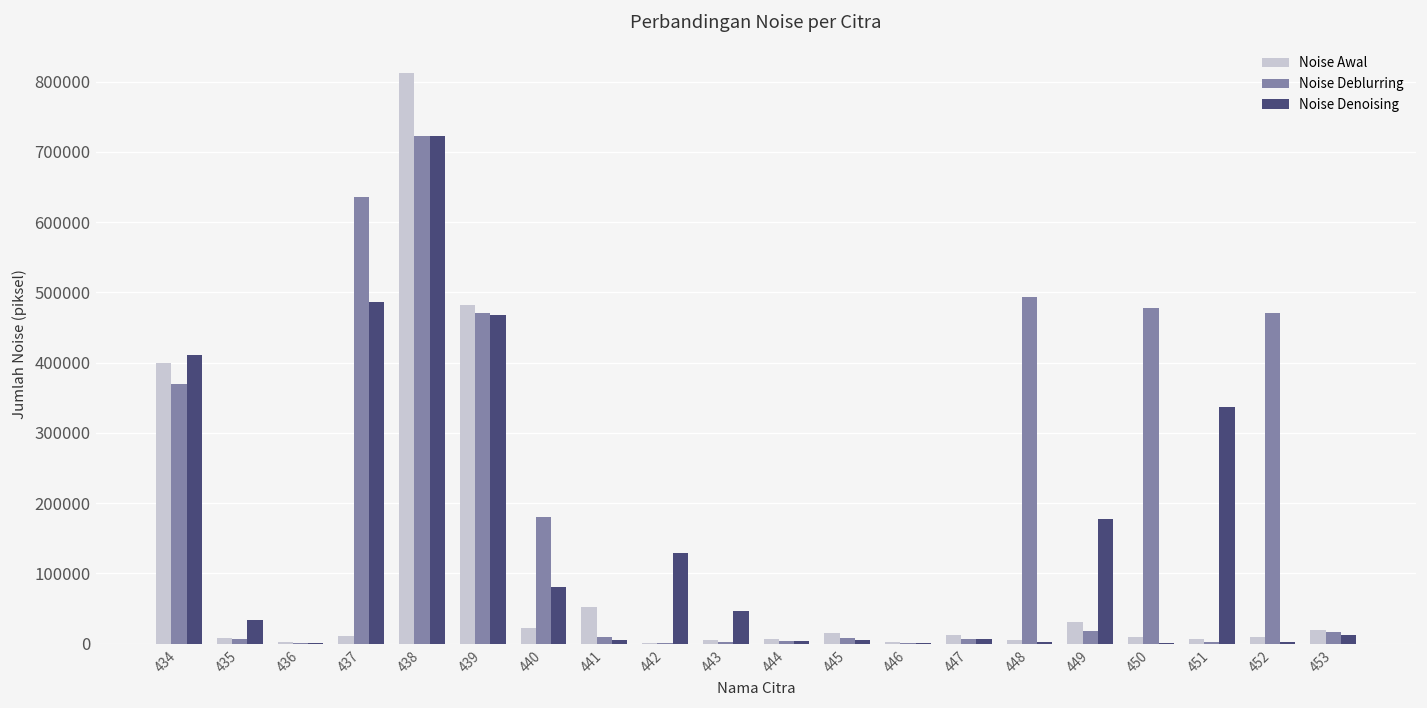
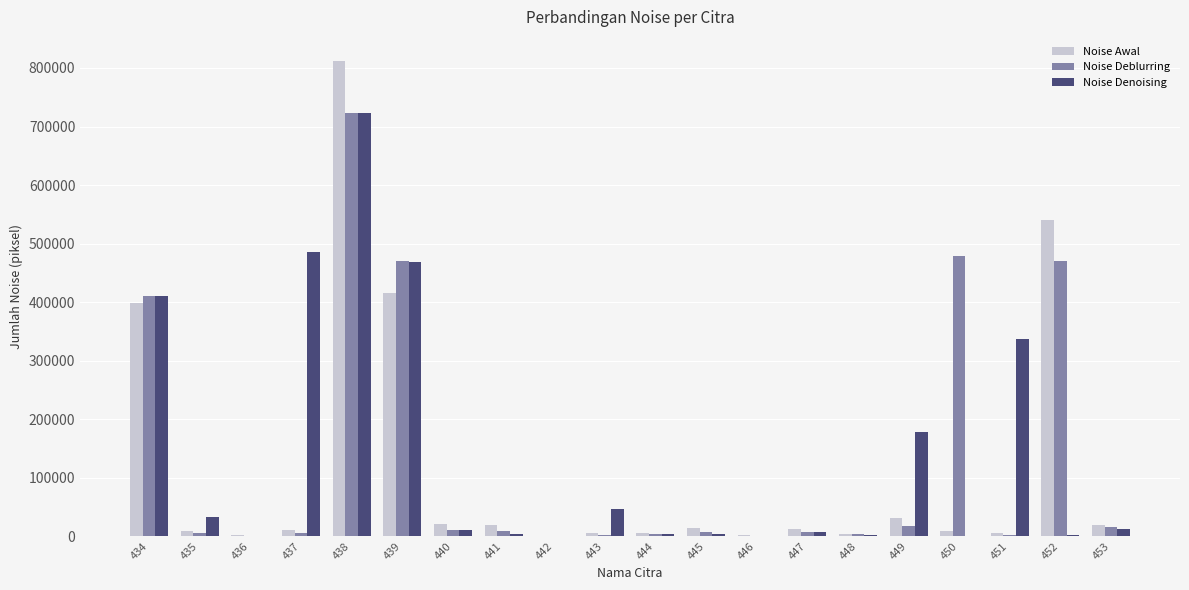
  {
    "Noise Awal": {
      "434": 400000,
      "435": 10000,
      "437": 10000,
      "438": 810000,
-     "439": 480000,
+     "439": 410000,
      "440": 20000,
-     "441": 50000,
+     "441": 20000,
      "443": 0,
      "444": 10000,
      "445": 10000,
      "447": 10000,
      "448": 0,
      "449": 30000,
      "450": 10000,
      "451": 10000,
-     "452": 10000,
+     "452": 540000,
      "453": 20000
    },
    "Noise Deblurring": {
-     "434": 370000,
+     "434": 410000,
      "435": 10000,
-     "437": 640000,
+     "437": 0,
      "438": 720000,
      "439": 470000,
-     "440": 180000,
+     "440": 10000,
      "441": 10000,
      "445": 10000,
      "447": 10000,
-     "448": 490000,
+     "448": 0,
      "449": 20000,
      "450": 480000,
      "452": 470000,
      "453": 20000
    },
    "Noise Denoising": {
      "434": 410000,
      "435": 30000,
      "437": 490000,
      "438": 720000,
      "439": 470000,
-     "440": 80000,
+     "440": 10000,
      "441": 0,
-     "442": 130000,
+     "442": 0,
      "443": 50000,
      "445": 0,
      "447": 10000,
      "449": 180000,
      "451": 340000,
      "453": 10000
    }
  }
